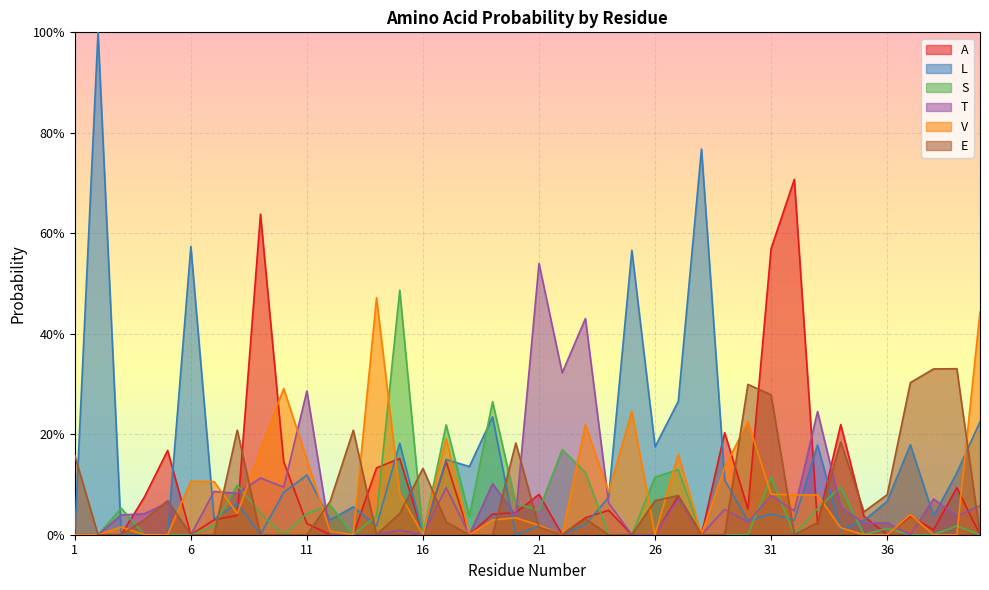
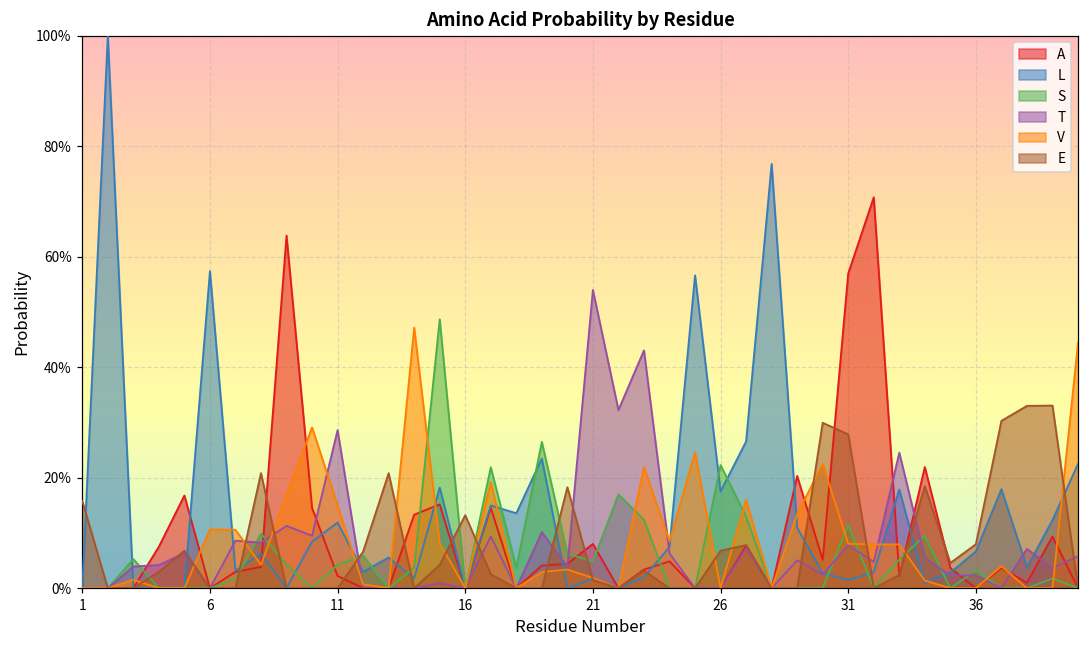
  {
    "A": {
      "11": "2%",
      "21": "8%",
      "31": "57%"
    },
    "L": {
      "6": "57%",
      "11": "12%",
      "26": "17%",
-     "31": "4%",
+     "31": "1%",
      "36": "7%"
    },
    "S": {
      "11": "4%",
      "21": "5%",
-     "26": "11%",
+     "26": "22%",
      "31": "11%",
-     "36": "1%"
+     "36": "3%"
    },
    "T": {
      "11": "29%",
      "21": "54%",
      "36": "2%"
    },
    "V": {
      "6": "11%",
      "11": "15%"
    },
    "E": {
      "1": "16%",
      "11": "0%",
      "16": "13%",
      "26": "7%",
      "31": "28%",
      "36": "8%"
    }
  }
